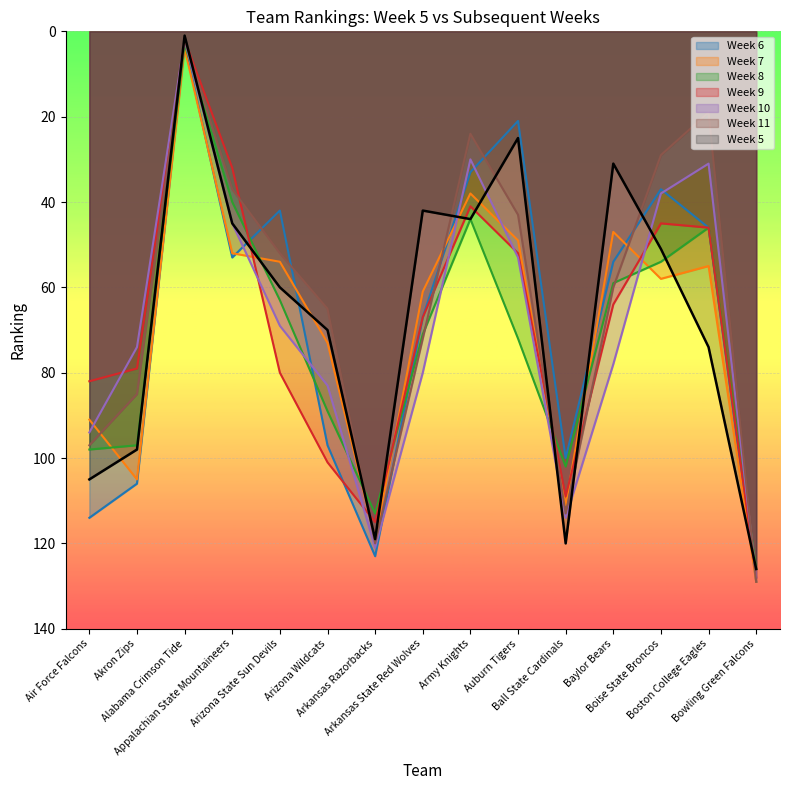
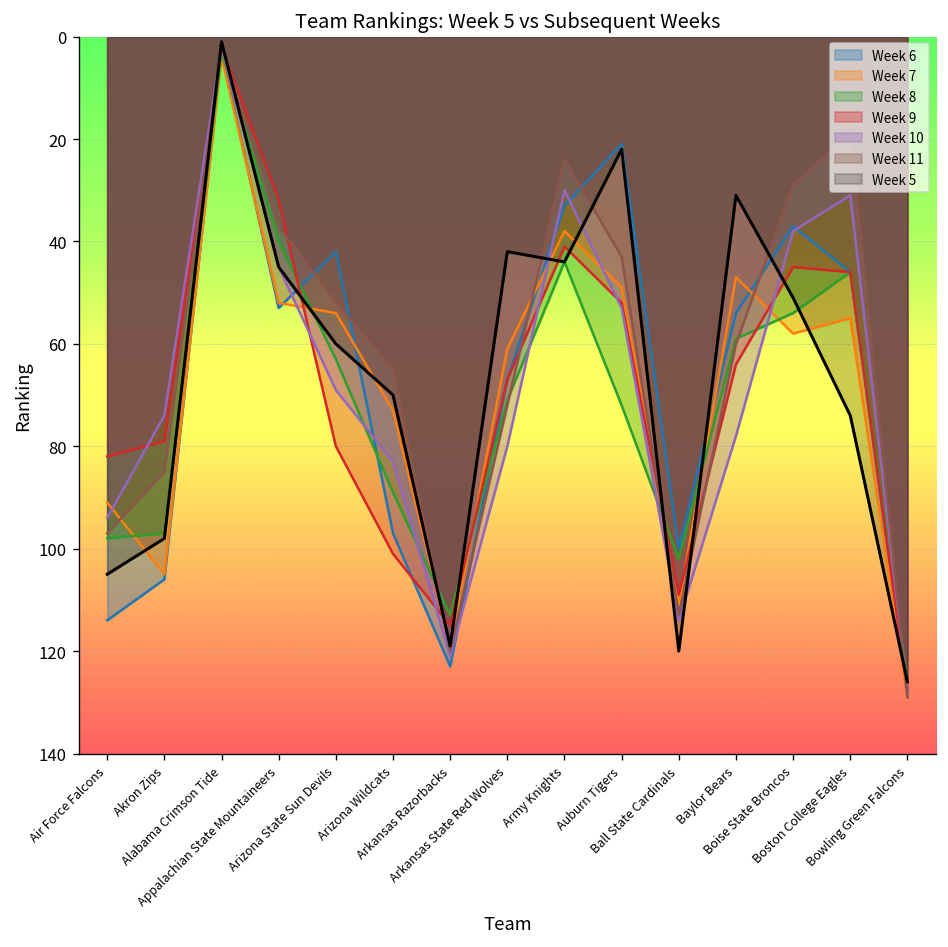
  {
    "Week 6": {
      "Air Force Falcons": 114,
      "Akron Zips": 106,
      "Appalachian State Mountaineers": 53,
      "Arizona State Sun Devils": 42,
      "Arizona Wildcats": 97,
      "Arkansas Razorbacks": 123,
      "Army Knights": 33,
      "Auburn Tigers": 21,
      "Ball State Cardinals": 100,
      "Baylor Bears": 54,
      "Boise State Broncos": 37
    },
    "Week 8": {
      "Air Force Falcons": 98,
      "Akron Zips": 97,
      "Appalachian State Mountaineers": 40,
      "Arizona State Sun Devils": 63,
      "Arizona Wildcats": 89,
      "Arkansas Razorbacks": 113,
      "Arkansas State Red Wolves": 71,
      "Auburn Tigers": 72,
      "Ball State Cardinals": 102,
      "Baylor Bears": 59,
      "Boise State Broncos": 54
    },
    "Week 10": {
      "Air Force Falcons": 94,
      "Akron Zips": 74,
      "Arizona State Sun Devils": 69,
      "Arizona Wildcats": 83,
      "Arkansas Razorbacks": 121,
      "Arkansas State Red Wolves": 80,
      "Army Knights": 30,
      "Auburn Tigers": 53,
      "Ball State Cardinals": 114,
      "Baylor Bears": 78,
      "Boise State Broncos": 38,
      "Boston College Eagles": 31
    },
    "Week 5": {
      "Air Force Falcons": 105,
      "Akron Zips": 98,
      "Alabama Crimson Tide": 1,
      "Arizona State Sun Devils": 60,
      "Arizona Wildcats": 70,
      "Arkansas State Red Wolves": 42,
-     "Auburn Tigers": 25,
+     "Auburn Tigers": 22,
      "Ball State Cardinals": 120,
      "Baylor Bears": 31,
      "Boise State Broncos": 51,
      "Boston College Eagles": 74
    }
  }
